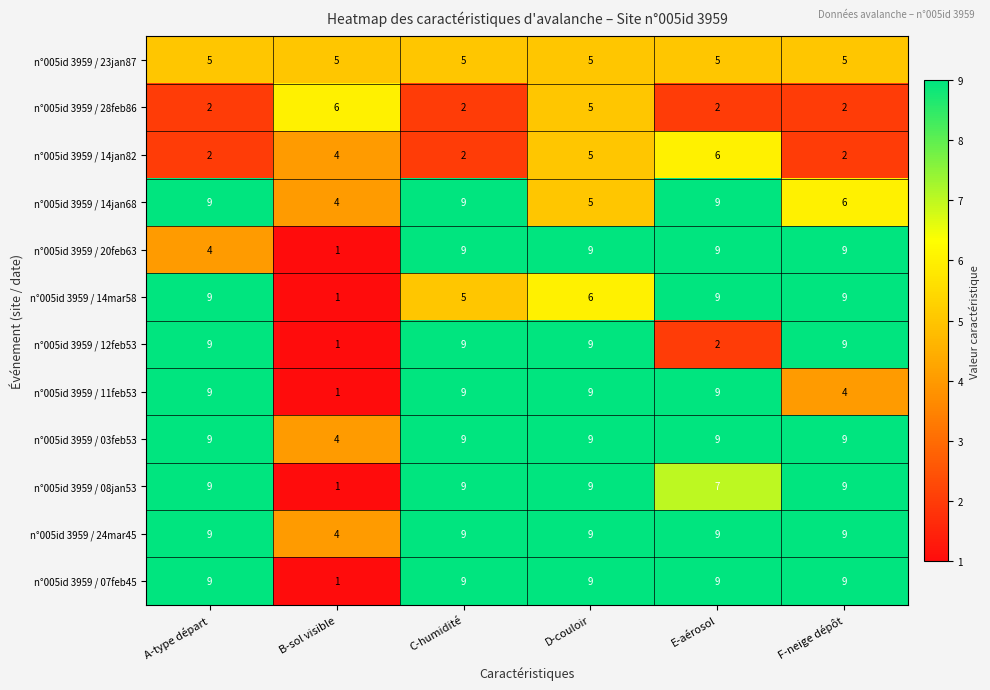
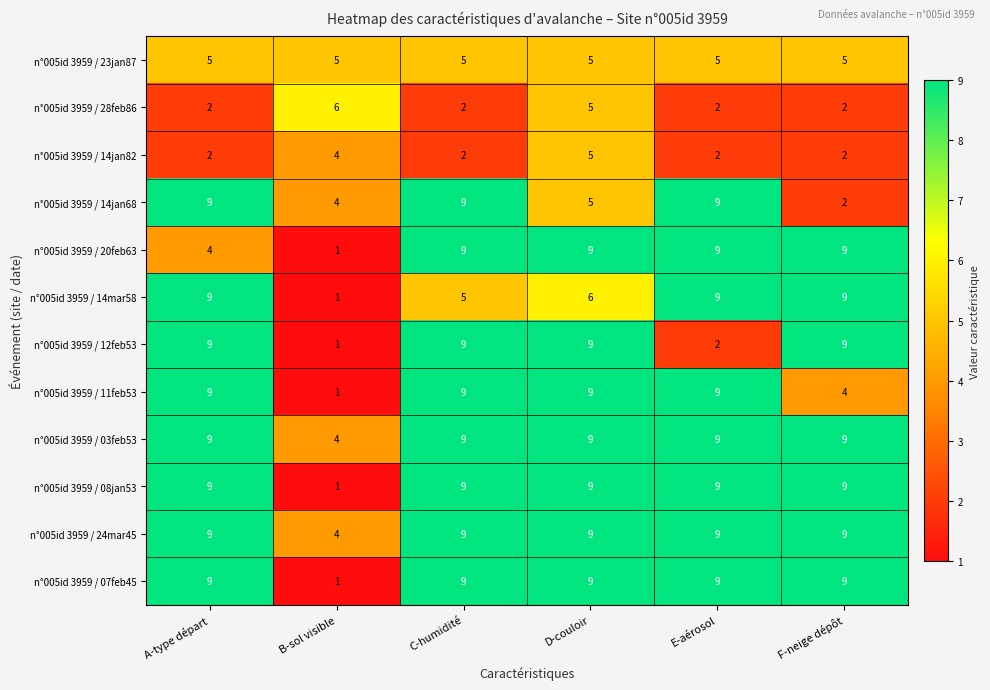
  {
    "n°005id 3959 / 23jan87": {
      "A-type départ": 5,
      "B-sol visible": 5,
      "C-humidité": 5,
      "D-couloir": 5,
      "E-aérosol": 5,
      "F-neige dépôt": 5
    },
    "n°005id 3959 / 28feb86": {
      "A-type départ": 2,
      "B-sol visible": 6,
      "C-humidité": 2,
      "D-couloir": 5,
      "E-aérosol": 2,
      "F-neige dépôt": 2
    },
    "n°005id 3959 / 14jan82": {
      "A-type départ": 2,
      "B-sol visible": 4,
      "C-humidité": 2,
      "D-couloir": 5,
-     "E-aérosol": 6,
+     "E-aérosol": 2,
      "F-neige dépôt": 2
    },
    "n°005id 3959 / 14jan68": {
      "A-type départ": 9,
      "B-sol visible": 4,
      "C-humidité": 9,
      "D-couloir": 5,
      "E-aérosol": 9,
-     "F-neige dépôt": 6
+     "F-neige dépôt": 2
    },
    "n°005id 3959 / 20feb63": {
      "A-type départ": 4,
      "B-sol visible": 1,
      "C-humidité": 9,
      "D-couloir": 9,
      "E-aérosol": 9,
      "F-neige dépôt": 9
    },
    "n°005id 3959 / 14mar58": {
      "A-type départ": 9,
      "B-sol visible": 1,
      "C-humidité": 5,
      "D-couloir": 6,
      "E-aérosol": 9,
      "F-neige dépôt": 9
    },
    "n°005id 3959 / 12feb53": {
      "A-type départ": 9,
      "B-sol visible": 1,
      "C-humidité": 9,
      "D-couloir": 9,
      "E-aérosol": 2,
      "F-neige dépôt": 9
    },
    "n°005id 3959 / 11feb53": {
      "A-type départ": 9,
      "B-sol visible": 1,
      "C-humidité": 9,
      "D-couloir": 9,
      "E-aérosol": 9,
      "F-neige dépôt": 4
    },
    "n°005id 3959 / 03feb53": {
      "A-type départ": 9,
      "B-sol visible": 4,
      "C-humidité": 9,
      "D-couloir": 9,
      "E-aérosol": 9,
      "F-neige dépôt": 9
    },
    "n°005id 3959 / 08jan53": {
      "A-type départ": 9,
      "B-sol visible": 1,
      "C-humidité": 9,
      "D-couloir": 9,
-     "E-aérosol": 7,
+     "E-aérosol": 9,
      "F-neige dépôt": 9
    },
    "n°005id 3959 / 24mar45": {
      "A-type départ": 9,
      "B-sol visible": 4,
      "C-humidité": 9,
      "D-couloir": 9,
      "E-aérosol": 9,
      "F-neige dépôt": 9
    },
    "n°005id 3959 / 07feb45": {
      "A-type départ": 9,
      "B-sol visible": 1,
      "C-humidité": 9,
      "D-couloir": 9,
      "E-aérosol": 9,
      "F-neige dépôt": 9
    }
  }
